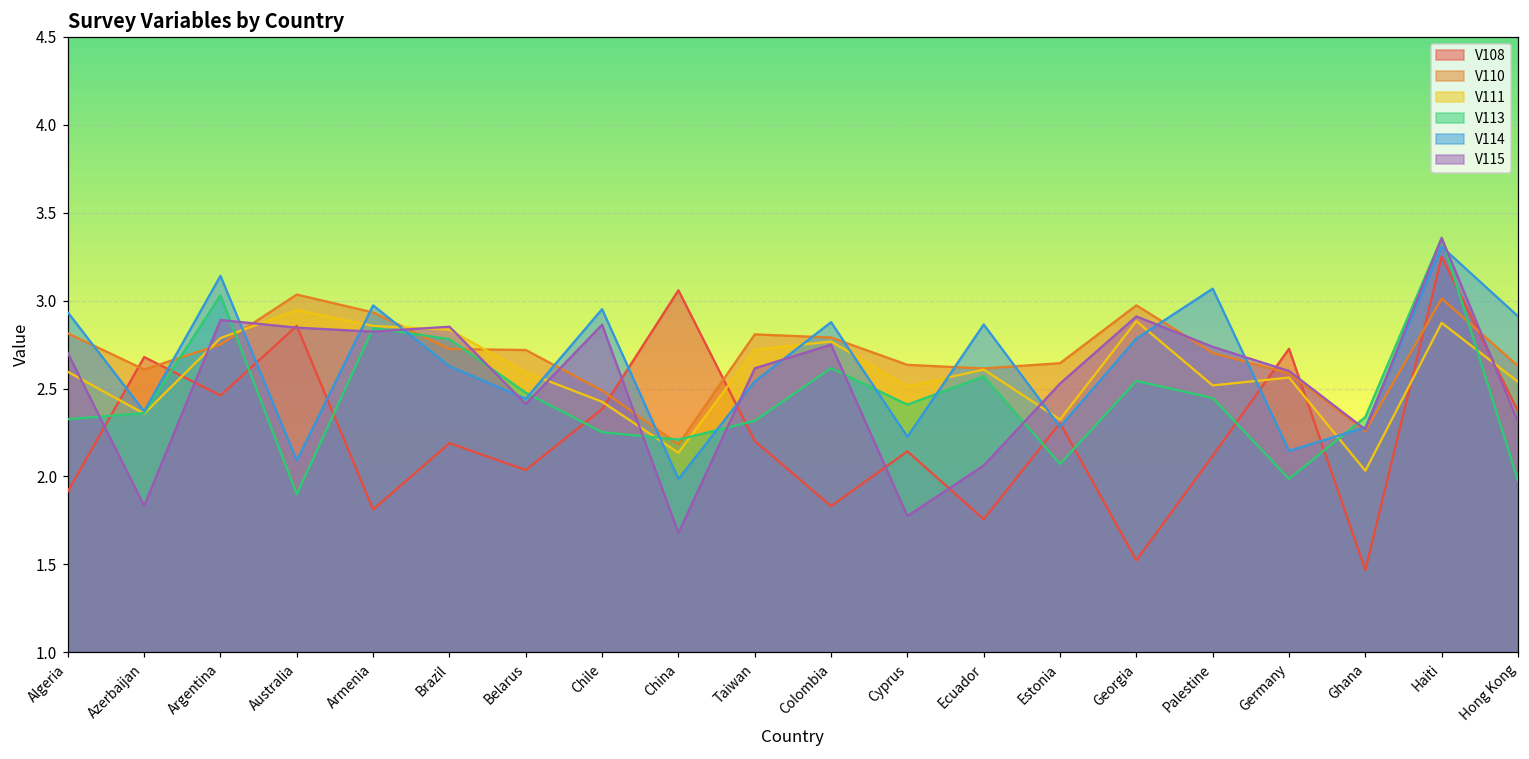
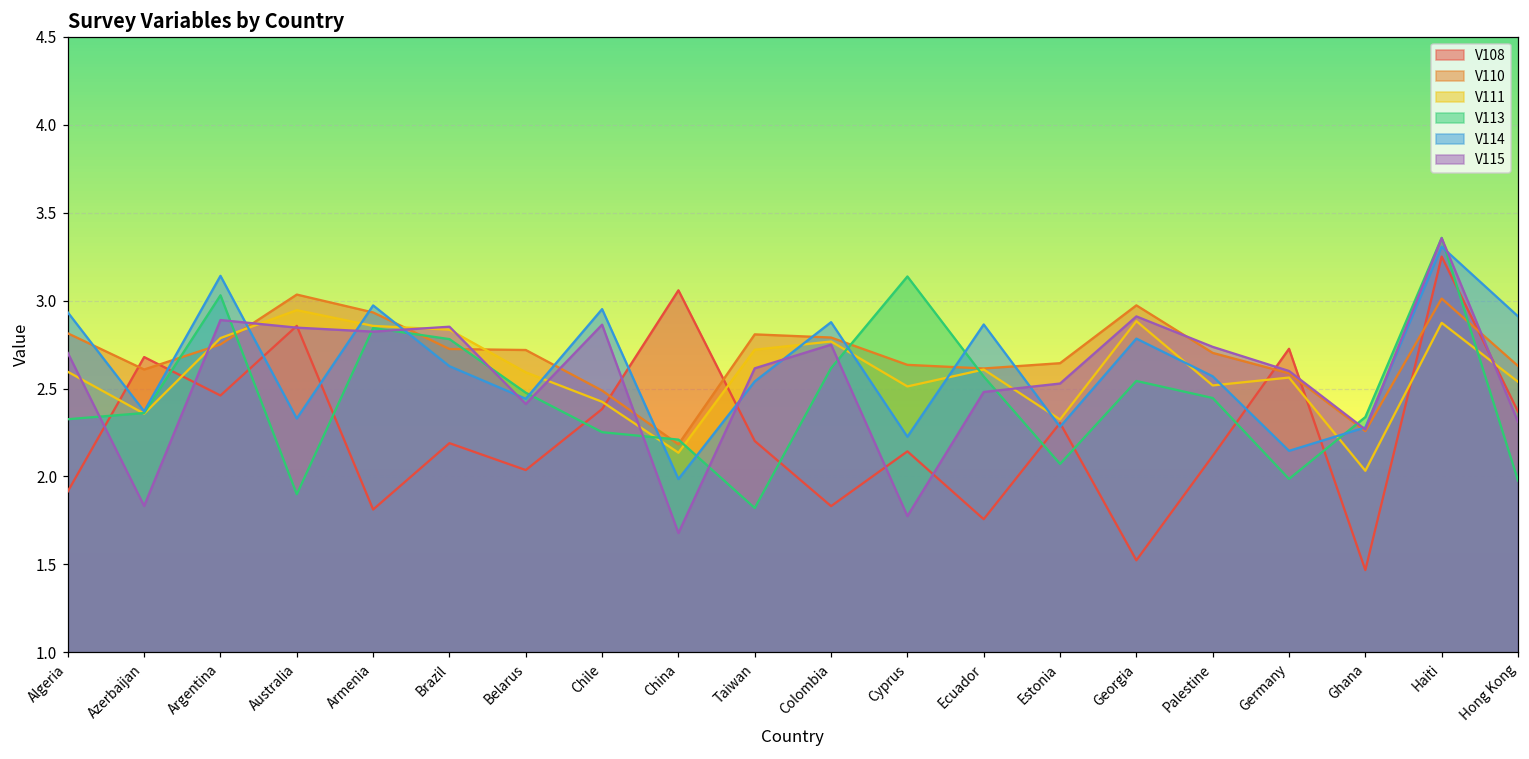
  {
    "V113": {
      "Algeria": 2.33,
      "Argentina": 3.03,
      "Australia": 1.90,
      "Brazil": 2.78,
      "Belarus": 2.48,
      "Chile": 2.25,
      "China": 2.21,
-     "Taiwan": 2.32,
+     "Taiwan": 1.82,
      "Colombia": 2.62,
-     "Cyprus": 2.41,
+     "Cyprus": 3.14,
      "Ecuador": 2.57,
      "Estonia": 2.07,
      "Georgia": 2.54,
      "Palestine": 2.45,
      "Germany": 1.99,
      "Ghana": 2.34,
      "Hong Kong": 1.98
    },
    "V114": {
      "Algeria": 2.93,
      "Argentina": 3.14,
-     "Australia": 2.09,
+     "Australia": 2.33,
      "Armenia": 2.97,
      "Brazil": 2.63,
      "Belarus": 2.44,
      "Chile": 2.95,
      "China": 1.99,
      "Taiwan": 2.54,
      "Colombia": 2.88,
      "Cyprus": 2.23,
      "Ecuador": 2.86,
      "Estonia": 2.28,
      "Georgia": 2.78,
-     "Palestine": 3.07,
+     "Palestine": 2.57,
      "Germany": 2.15,
      "Haiti": 3.31,
      "Hong Kong": 2.91
    },
    "V115": {
      "Algeria": 2.70,
      "Azerbaijan": 1.83,
      "Argentina": 2.89,
      "Armenia": 2.82,
      "Brazil": 2.85,
      "Belarus": 2.41,
      "Chile": 2.86,
      "China": 1.68,
      "Taiwan": 2.61,
      "Colombia": 2.75,
      "Cyprus": 1.77,
-     "Ecuador": 2.06,
+     "Ecuador": 2.48,
      "Estonia": 2.53,
      "Georgia": 2.91,
      "Palestine": 2.74,
      "Hong Kong": 2.31
    }
  }
